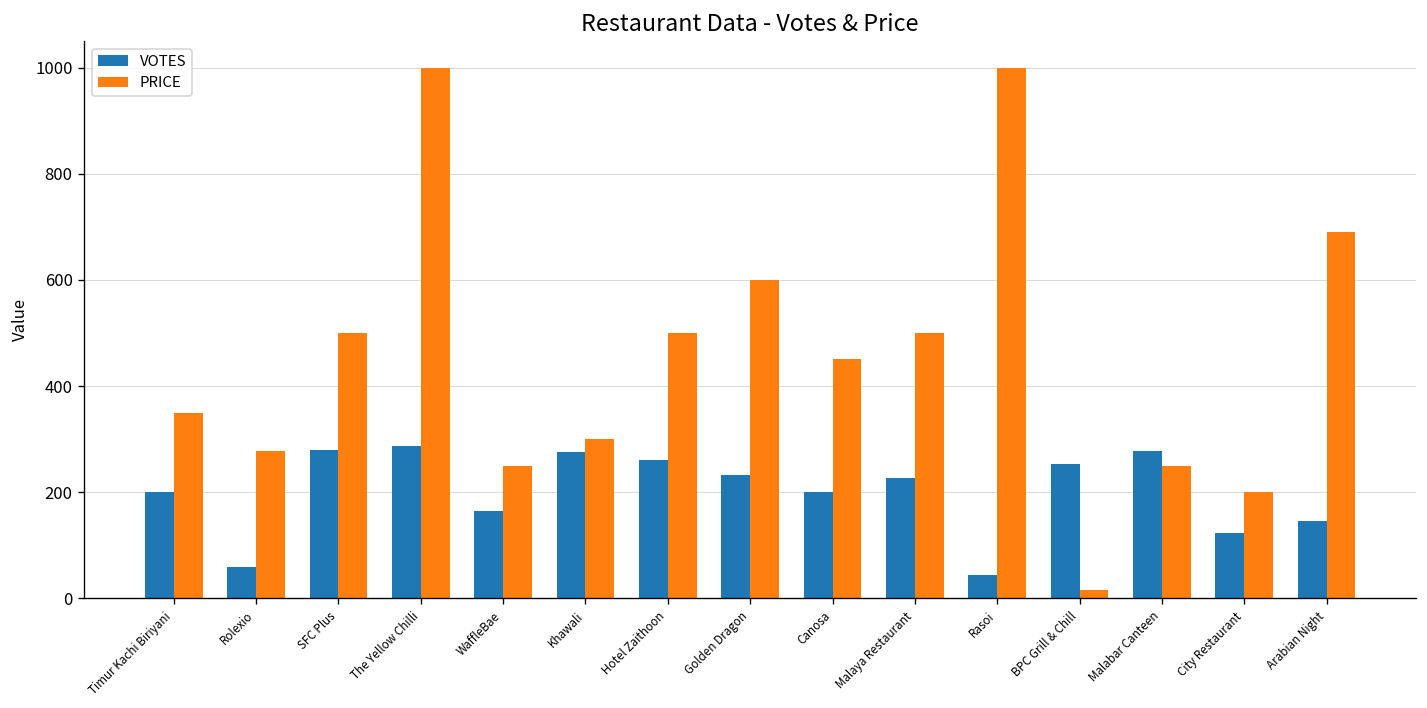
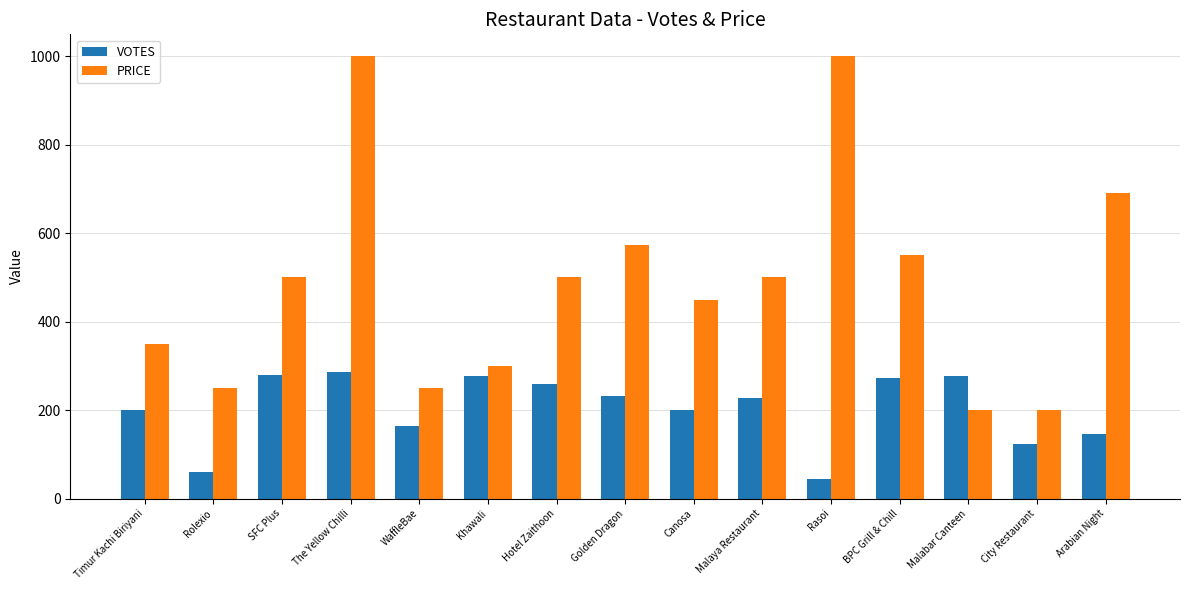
  {
    "VOTES": {
      "Timur Kachi Biriyani": 200,
      "Rolexio": 60,
      "SFC Plus": 280,
      "The Yellow Chilli": 290,
      "WaffleBae": 170,
      "Khawali": 280,
      "Hotel Zaithoon": 260,
      "Golden Dragon": 230,
      "Canosa": 200,
      "Malaya Restaurant": 230,
      "Rasoi": 40,
-     "BPC Grill & Chill": 250,
+     "BPC Grill & Chill": 270,
      "Malabar Canteen": 280,
      "City Restaurant": 120,
      "Arabian Night": 150
    },
    "PRICE": {
      "Timur Kachi Biriyani": 350,
-     "Rolexio": 280,
+     "Rolexio": 250,
      "SFC Plus": 500,
      "The Yellow Chilli": 1000,
      "WaffleBae": 250,
      "Khawali": 300,
      "Hotel Zaithoon": 500,
-     "Golden Dragon": 600,
+     "Golden Dragon": 570,
      "Canosa": 450,
      "Malaya Restaurant": 500,
      "Rasoi": 1000,
-     "BPC Grill & Chill": 20,
-     "Malabar Canteen": 250,
+     "BPC Grill & Chill": 550,
+     "Malabar Canteen": 200,
      "City Restaurant": 200,
      "Arabian Night": 690
    }
  }
